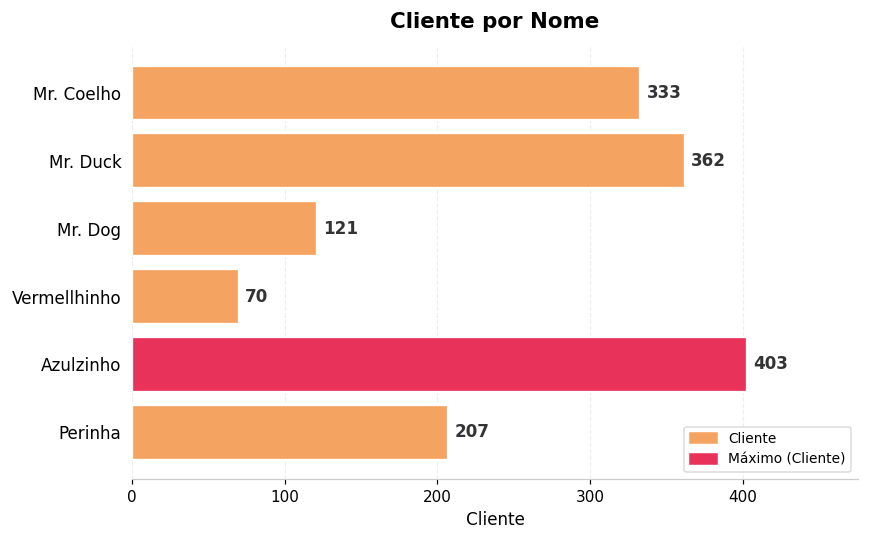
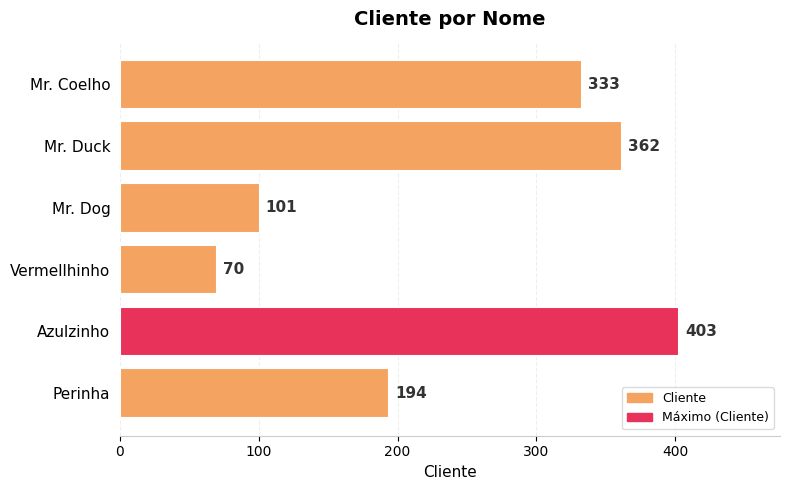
  {
    "Mr. Coelho": 333,
    "Mr. Duck": 362,
-   "Mr. Dog": 121,
+   "Mr. Dog": 101,
    "Vermellhinho": 70,
    "Azulzinho": 403,
-   "Perinha": 207
+   "Perinha": 194
  }
